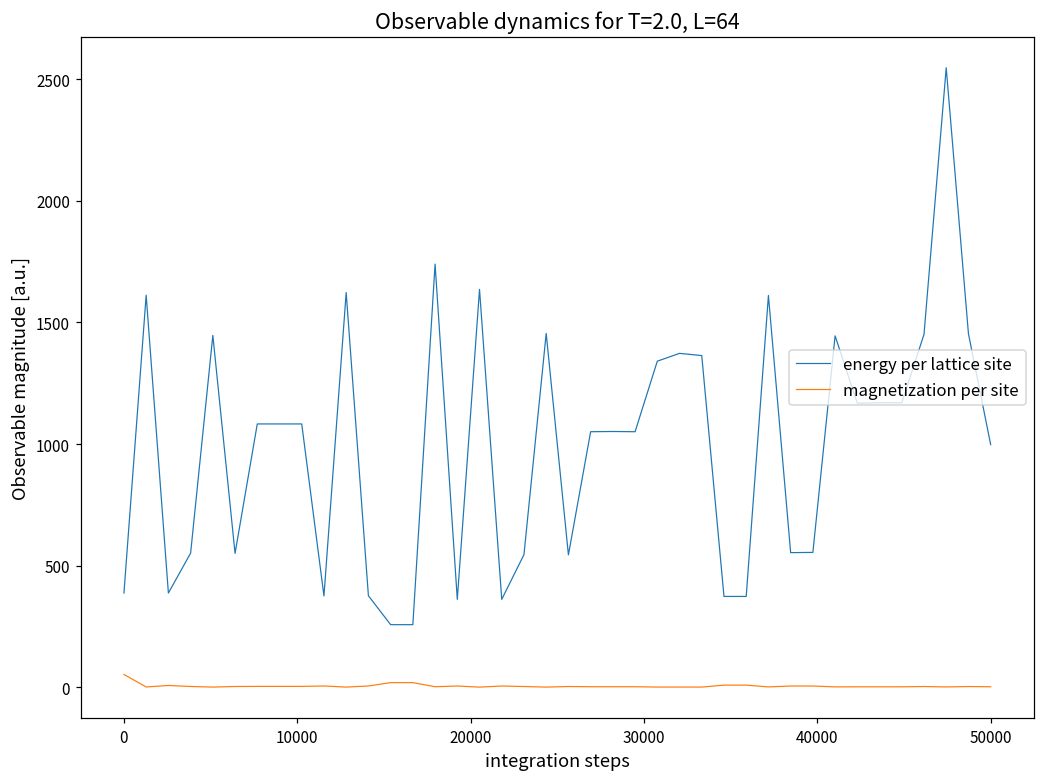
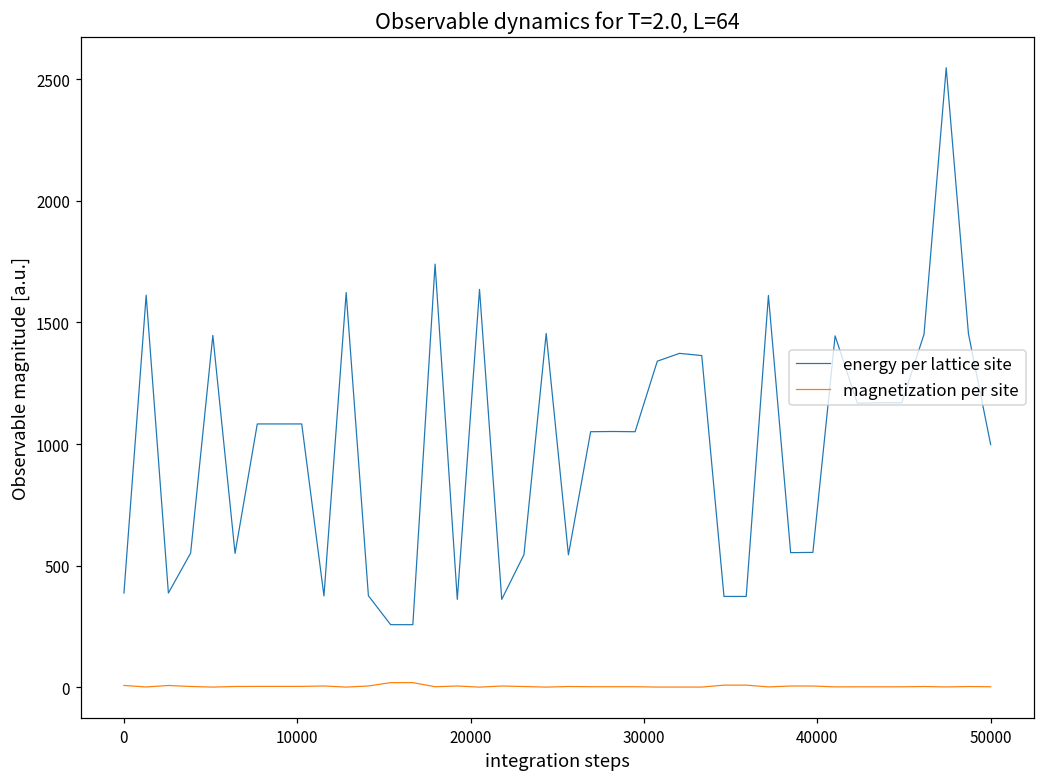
  {
    "energy per lattice site": {
      "0": 390,
      "50000": 1000
    },
    "magnetization per site": {
-     "0": 50,
+     "0": 10,
      "50000": 0
    }
  }
